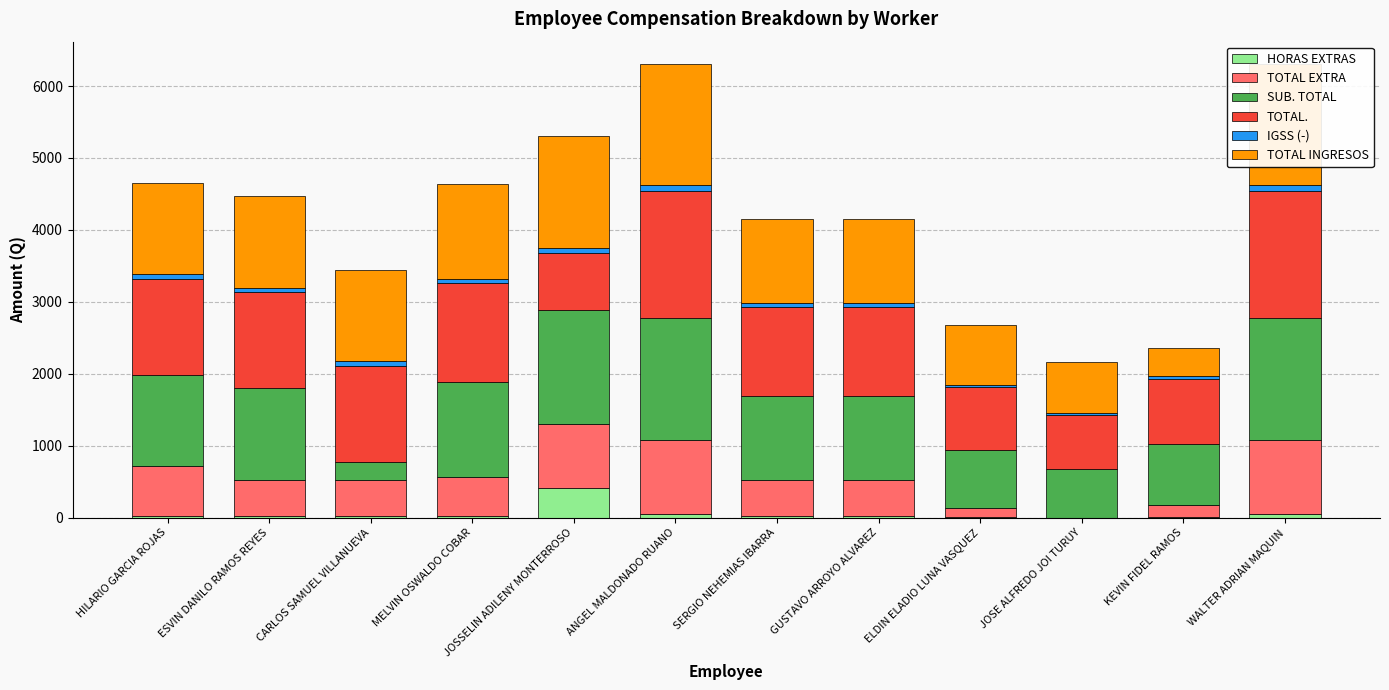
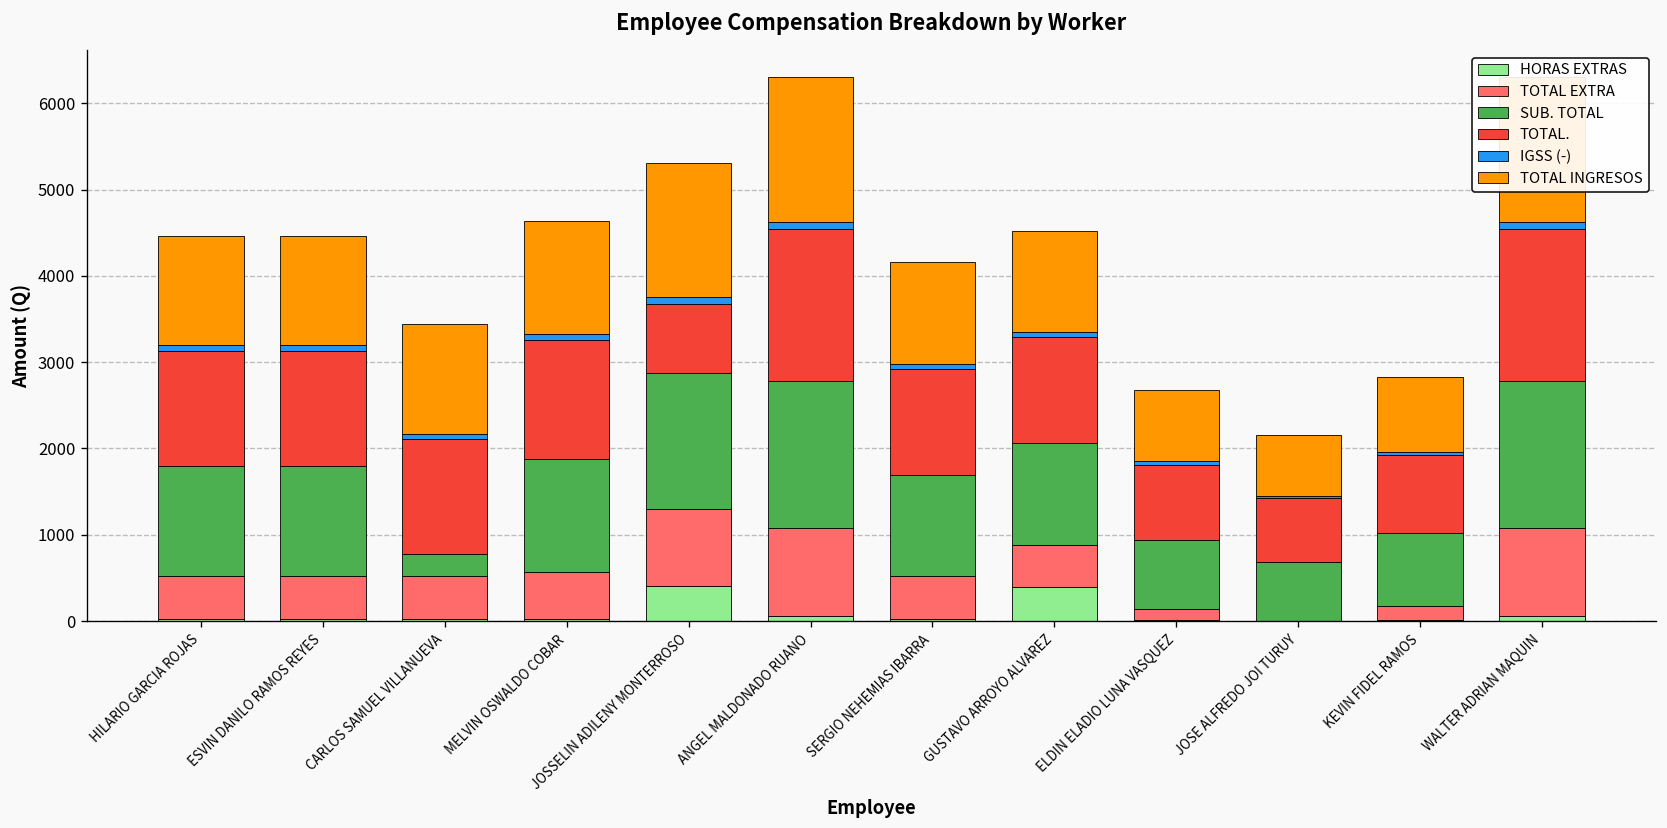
  {
    "HORAS EXTRAS": {
      "JOSSELIN ADILENY MONTERROSO": 400,
      "ANGEL MALDONADO RUANO": 100,
-     "GUSTAVO ARROYO ALVAREZ": 0,
+     "GUSTAVO ARROYO ALVAREZ": 400,
      "JOSE ALFREDO JOI TURUY": 0,
      "WALTER ADRIAN MAQUIN": 100
    },
    "TOTAL EXTRA": {
-     "HILARIO GARCIA ROJAS": 700,
+     "HILARIO GARCIA ROJAS": 500,
      "ESVIN DANILO RAMOS REYES": 500,
      "CARLOS SAMUEL VILLANUEVA": 500,
      "MELVIN OSWALDO COBAR": 500,
      "JOSSELIN ADILENY MONTERROSO": 900,
      "ANGEL MALDONADO RUANO": 1000,
      "SERGIO NEHEMIAS IBARRA": 500,
      "GUSTAVO ARROYO ALVAREZ": 500,
      "ELDIN ELADIO LUNA VASQUEZ": 100,
      "JOSE ALFREDO JOI TURUY": 0,
      "KEVIN FIDEL RAMOS": 200,
      "WALTER ADRIAN MAQUIN": 1000
    },
    "SUB. TOTAL": {
      "HILARIO GARCIA ROJAS": 1300,
      "ESVIN DANILO RAMOS REYES": 1300,
      "CARLOS SAMUEL VILLANUEVA": 300,
      "MELVIN OSWALDO COBAR": 1300,
      "JOSSELIN ADILENY MONTERROSO": 1600,
      "ANGEL MALDONADO RUANO": 1700,
      "SERGIO NEHEMIAS IBARRA": 1200,
      "GUSTAVO ARROYO ALVAREZ": 1200,
      "ELDIN ELADIO LUNA VASQUEZ": 800,
      "JOSE ALFREDO JOI TURUY": 700,
      "KEVIN FIDEL RAMOS": 800,
      "WALTER ADRIAN MAQUIN": 1700
    },
    "TOTAL.": {
      "HILARIO GARCIA ROJAS": 1300,
      "ESVIN DANILO RAMOS REYES": 1300,
      "CARLOS SAMUEL VILLANUEVA": 1300,
      "MELVIN OSWALDO COBAR": 1400,
      "JOSSELIN ADILENY MONTERROSO": 800,
      "ANGEL MALDONADO RUANO": 1800,
      "SERGIO NEHEMIAS IBARRA": 1200,
      "GUSTAVO ARROYO ALVAREZ": 1200,
      "ELDIN ELADIO LUNA VASQUEZ": 900,
      "JOSE ALFREDO JOI TURUY": 700,
      "KEVIN FIDEL RAMOS": 900,
      "WALTER ADRIAN MAQUIN": 1800
    },
    "IGSS (-)": {
      "HILARIO GARCIA ROJAS": 100,
      "ESVIN DANILO RAMOS REYES": 100,
      "CARLOS SAMUEL VILLANUEVA": 100,
      "MELVIN OSWALDO COBAR": 100,
      "JOSSELIN ADILENY MONTERROSO": 100,
      "ANGEL MALDONADO RUANO": 100,
      "SERGIO NEHEMIAS IBARRA": 100,
      "GUSTAVO ARROYO ALVAREZ": 100,
      "ELDIN ELADIO LUNA VASQUEZ": 0,
      "KEVIN FIDEL RAMOS": 0,
      "WALTER ADRIAN MAQUIN": 100
    },
    "TOTAL INGRESOS": {
      "HILARIO GARCIA ROJAS": 1300,
      "ESVIN DANILO RAMOS REYES": 1300,
      "CARLOS SAMUEL VILLANUEVA": 1300,
      "MELVIN OSWALDO COBAR": 1300,
      "JOSSELIN ADILENY MONTERROSO": 1600,
      "ANGEL MALDONADO RUANO": 1700,
      "SERGIO NEHEMIAS IBARRA": 1200,
      "GUSTAVO ARROYO ALVAREZ": 1200,
      "ELDIN ELADIO LUNA VASQUEZ": 800,
      "JOSE ALFREDO JOI TURUY": 700,
-     "KEVIN FIDEL RAMOS": 400
+     "KEVIN FIDEL RAMOS": 900
    }
  }
